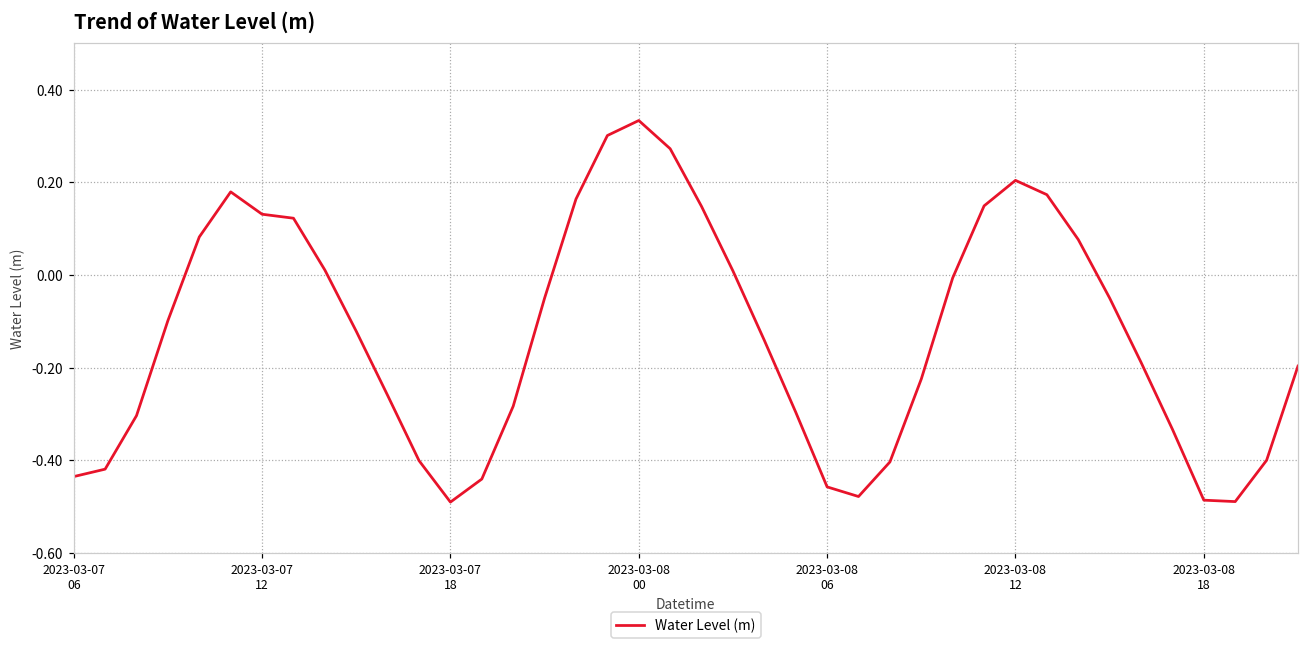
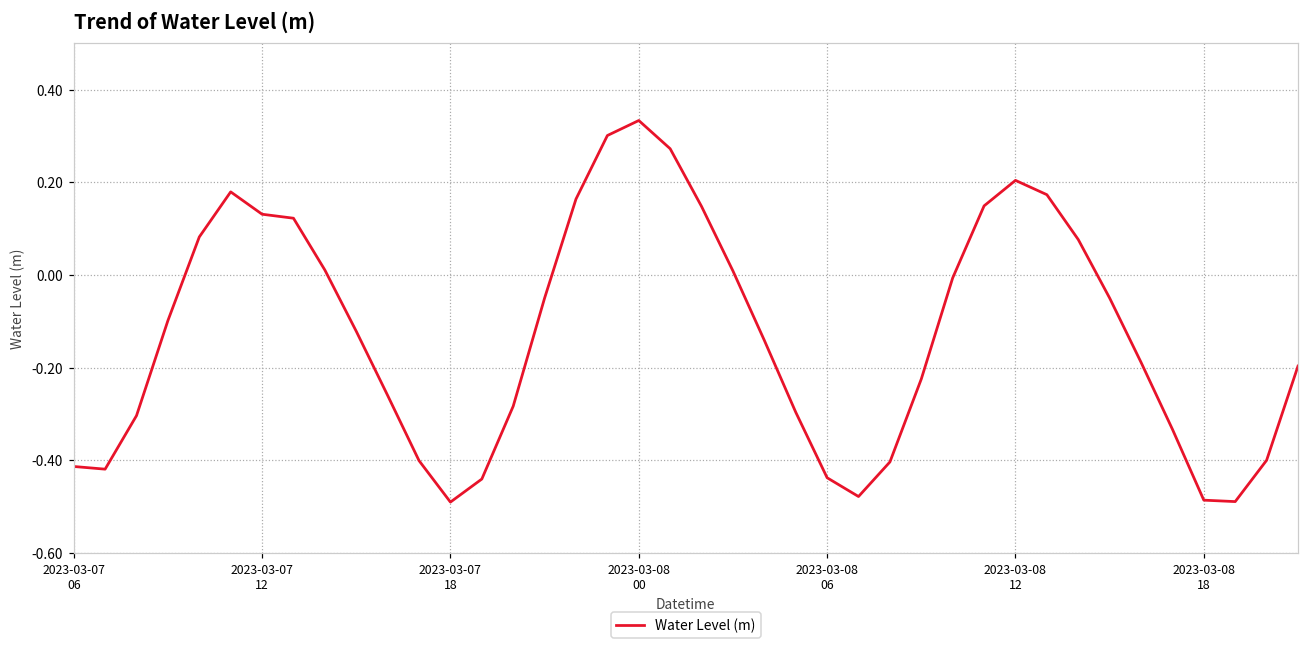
  {
-   "2023-03-07 06": -0.43,
+   "2023-03-07 06": -0.41,
    "2023-03-07 12": 0.13,
    "2023-03-07 18": -0.49,
    "2023-03-08 00": 0.33,
-   "2023-03-08 06": -0.46,
+   "2023-03-08 06": -0.44,
    "2023-03-08 12": 0.20,
    "2023-03-08 18": -0.49
  }
